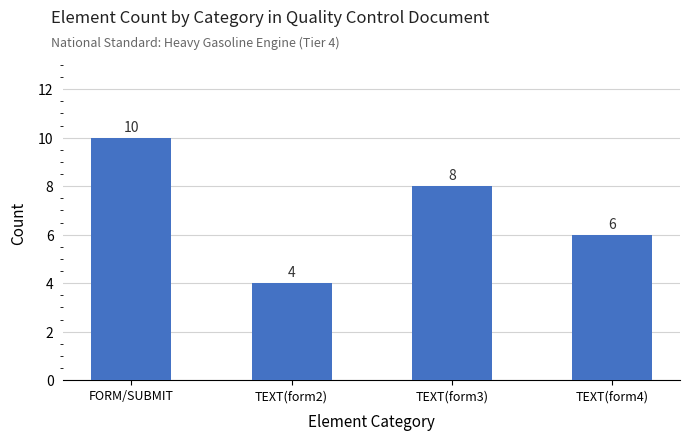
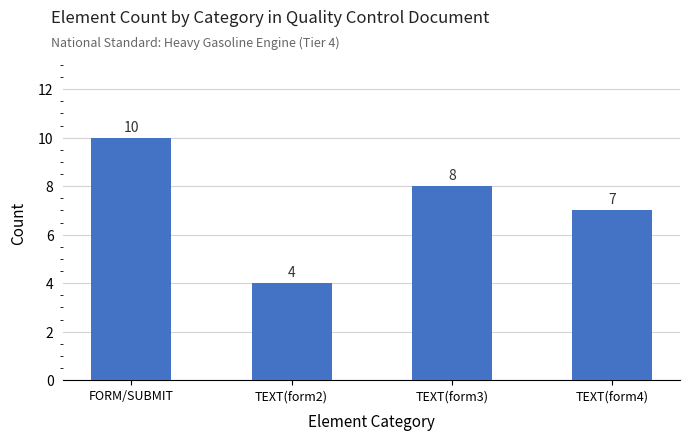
  {
    "FORM/SUBMIT": 10,
    "TEXT(form2)": 4,
    "TEXT(form3)": 8,
-   "TEXT(form4)": 6
+   "TEXT(form4)": 7
  }
